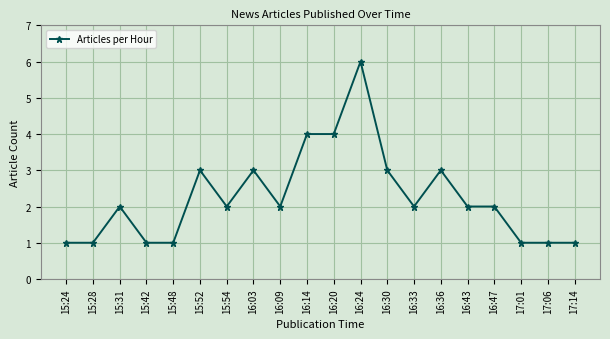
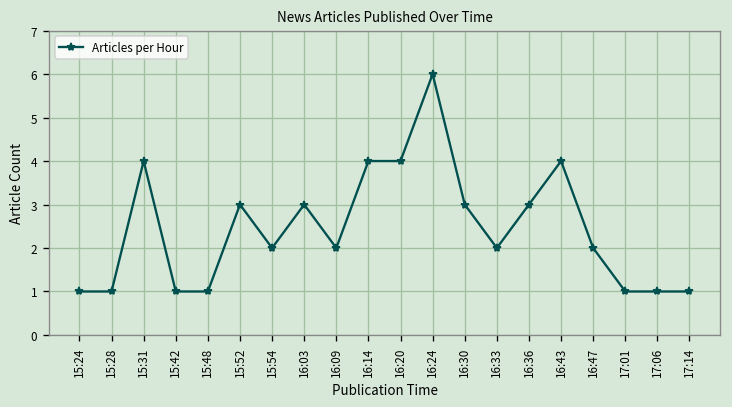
  {
    "15:24": 1,
    "15:28": 1,
-   "15:31": 2,
+   "15:31": 4,
    "15:42": 1,
    "15:48": 1,
    "15:52": 3,
    "15:54": 2,
    "16:03": 3,
    "16:09": 2,
    "16:14": 4,
    "16:20": 4,
    "16:24": 6,
    "16:30": 3,
    "16:33": 2,
    "16:36": 3,
-   "16:43": 2,
+   "16:43": 4,
    "16:47": 2,
    "17:01": 1,
    "17:06": 1,
    "17:14": 1
  }
